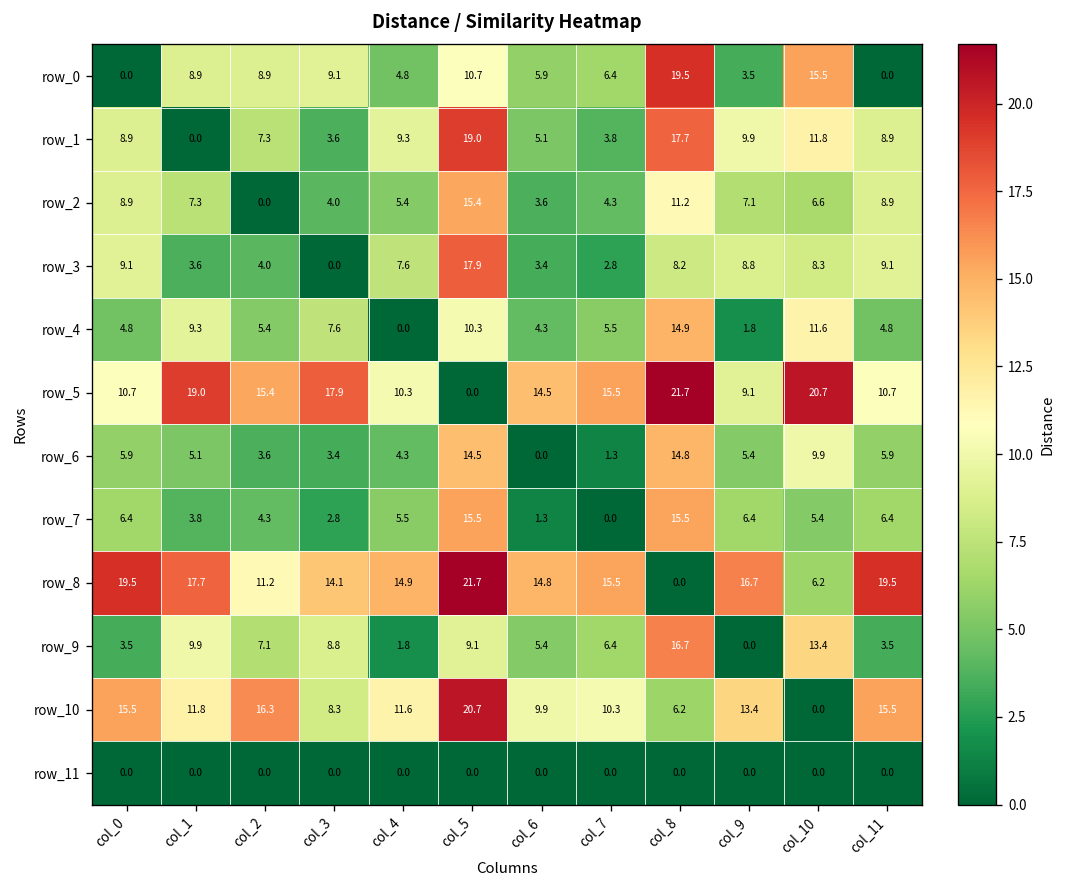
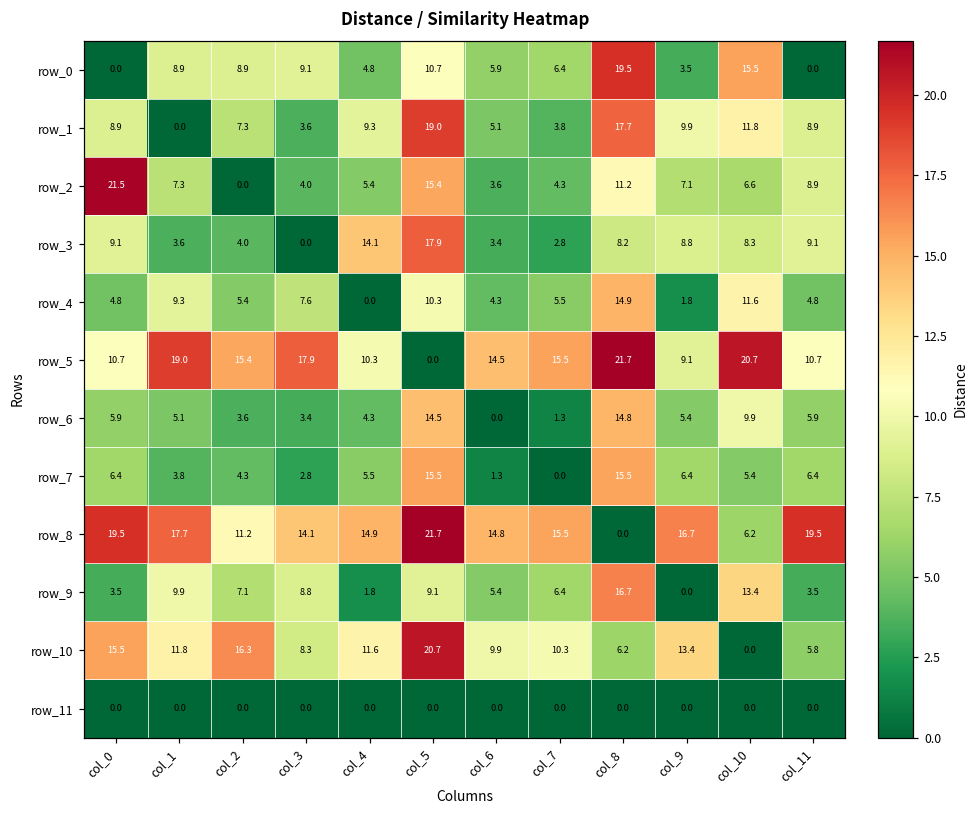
  {
    "row_0": {
      "col_0": 0.0,
      "col_1": 8.9,
      "col_2": 8.9,
      "col_3": 9.1,
      "col_4": 4.8,
      "col_5": 10.7,
      "col_6": 5.9,
      "col_7": 6.4,
      "col_8": 19.5,
      "col_9": 3.5,
      "col_10": 15.5,
      "col_11": 0.0
    },
    "row_1": {
      "col_0": 8.9,
      "col_1": 0.0,
      "col_2": 7.3,
      "col_3": 3.6,
      "col_4": 9.3,
      "col_5": 19.0,
      "col_6": 5.1,
      "col_7": 3.8,
      "col_8": 17.7,
      "col_9": 9.9,
      "col_10": 11.8,
      "col_11": 8.9
    },
    "row_2": {
-     "col_0": 8.9,
+     "col_0": 21.5,
      "col_1": 7.3,
      "col_2": 0.0,
      "col_3": 4.0,
      "col_4": 5.4,
      "col_5": 15.4,
      "col_6": 3.6,
      "col_7": 4.3,
      "col_8": 11.2,
      "col_9": 7.1,
      "col_10": 6.6,
      "col_11": 8.9
    },
    "row_3": {
      "col_0": 9.1,
      "col_1": 3.6,
      "col_2": 4.0,
      "col_3": 0.0,
-     "col_4": 7.6,
+     "col_4": 14.1,
      "col_5": 17.9,
      "col_6": 3.4,
      "col_7": 2.8,
      "col_8": 8.2,
      "col_9": 8.8,
      "col_10": 8.3,
      "col_11": 9.1
    },
    "row_4": {
      "col_0": 4.8,
      "col_1": 9.3,
      "col_2": 5.4,
      "col_3": 7.6,
      "col_4": 0.0,
      "col_5": 10.3,
      "col_6": 4.3,
      "col_7": 5.5,
      "col_8": 14.9,
      "col_9": 1.8,
      "col_10": 11.6,
      "col_11": 4.8
    },
    "row_5": {
      "col_0": 10.7,
      "col_1": 19.0,
      "col_2": 15.4,
      "col_3": 17.9,
      "col_4": 10.3,
      "col_5": 0.0,
      "col_6": 14.5,
      "col_7": 15.5,
      "col_8": 21.7,
      "col_9": 9.1,
      "col_10": 20.7,
      "col_11": 10.7
    },
    "row_6": {
      "col_0": 5.9,
      "col_1": 5.1,
      "col_2": 3.6,
      "col_3": 3.4,
      "col_4": 4.3,
      "col_5": 14.5,
      "col_6": 0.0,
      "col_7": 1.3,
      "col_8": 14.8,
      "col_9": 5.4,
      "col_10": 9.9,
      "col_11": 5.9
    },
    "row_7": {
      "col_0": 6.4,
      "col_1": 3.8,
      "col_2": 4.3,
      "col_3": 2.8,
      "col_4": 5.5,
      "col_5": 15.5,
      "col_6": 1.3,
      "col_7": 0.0,
      "col_8": 15.5,
      "col_9": 6.4,
      "col_10": 5.4,
      "col_11": 6.4
    },
    "row_8": {
      "col_0": 19.5,
      "col_1": 17.7,
      "col_2": 11.2,
      "col_3": 14.1,
      "col_4": 14.9,
      "col_5": 21.7,
      "col_6": 14.8,
      "col_7": 15.5,
      "col_8": 0.0,
      "col_9": 16.7,
      "col_10": 6.2,
      "col_11": 19.5
    },
    "row_9": {
      "col_0": 3.5,
      "col_1": 9.9,
      "col_2": 7.1,
      "col_3": 8.8,
      "col_4": 1.8,
      "col_5": 9.1,
      "col_6": 5.4,
      "col_7": 6.4,
      "col_8": 16.7,
      "col_9": 0.0,
      "col_10": 13.4,
      "col_11": 3.5
    },
    "row_10": {
      "col_0": 15.5,
      "col_1": 11.8,
      "col_2": 16.3,
      "col_3": 8.3,
      "col_4": 11.6,
      "col_5": 20.7,
      "col_6": 9.9,
      "col_7": 10.3,
      "col_8": 6.2,
      "col_9": 13.4,
      "col_10": 0.0,
-     "col_11": 15.5
+     "col_11": 5.8
    },
    "row_11": {
      "col_0": 0.0,
      "col_1": 0.0,
      "col_2": 0.0,
      "col_3": 0.0,
      "col_4": 0.0,
      "col_5": 0.0,
      "col_6": 0.0,
      "col_7": 0.0,
      "col_8": 0.0,
      "col_9": 0.0,
      "col_10": 0.0,
      "col_11": 0.0
    }
  }
